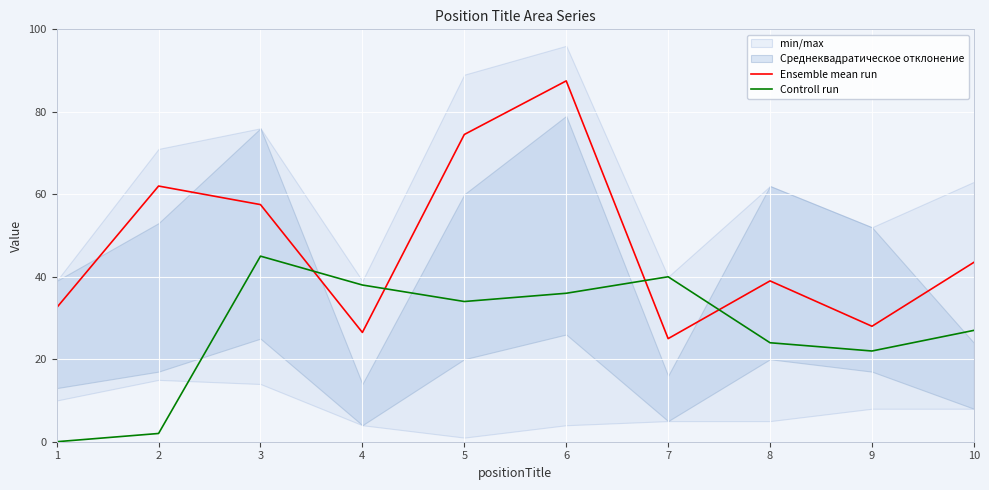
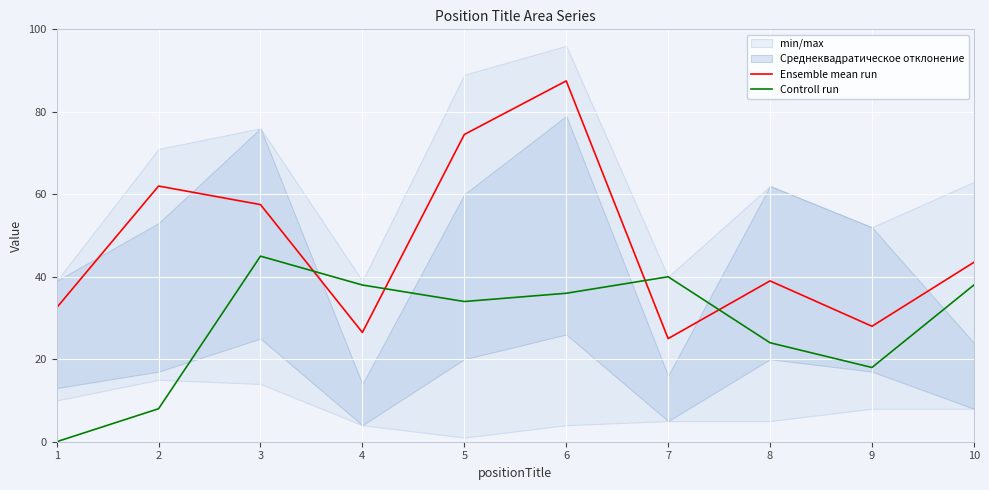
  {
    "Ensemble mean run": {
      "1": 33,
      "2": 62,
      "3": 58,
      "4": 27,
      "5": 75,
      "6": 88,
      "7": 25,
      "8": 39,
      "9": 28,
      "10": 44
    },
    "Controll run": {
      "1": 0,
-     "2": 2,
+     "2": 8,
      "3": 45,
      "4": 38,
      "5": 34,
      "6": 36,
      "8": 24,
-     "9": 22,
-     "10": 27
+     "9": 18,
+     "10": 38
    }
  }
